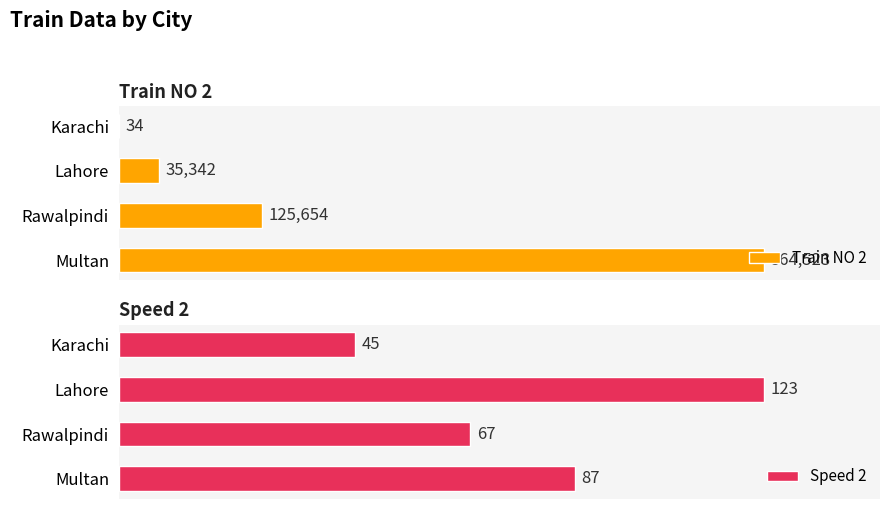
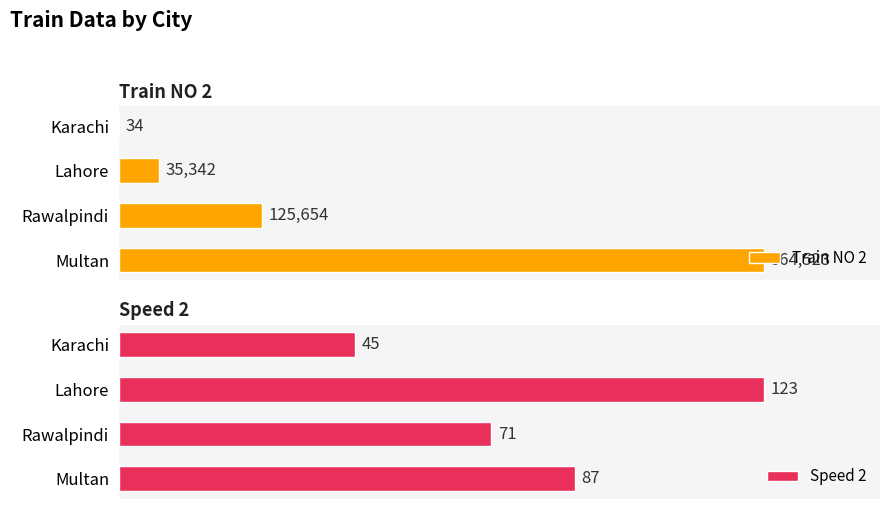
  {
    "Train NO 2": {
      "Karachi": "34",
      "Lahore": "35,342",
      "Rawalpindi": "125,654",
      "Multan": "564,523"
    },
    "Speed 2": {
      "Karachi": "45",
      "Lahore": "123",
-     "Rawalpindi": "67",
+     "Rawalpindi": "71",
      "Multan": "87"
    }
  }
